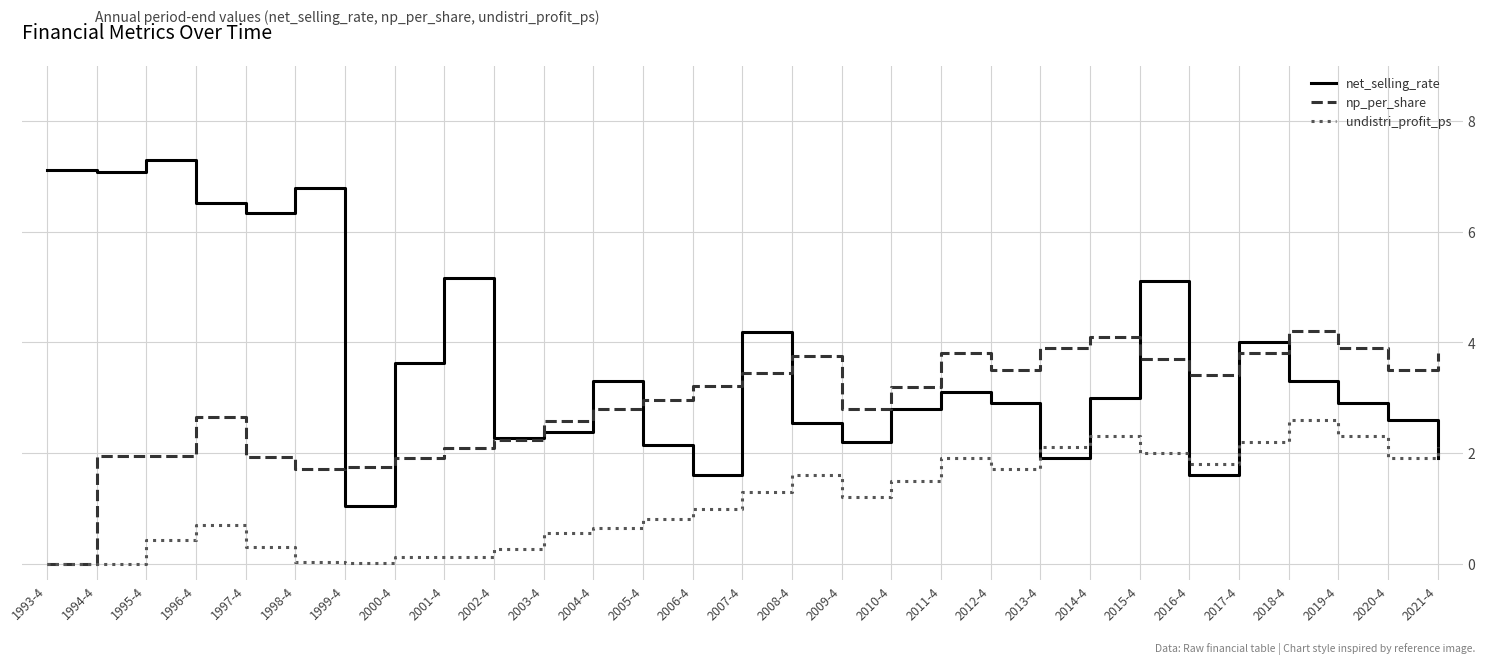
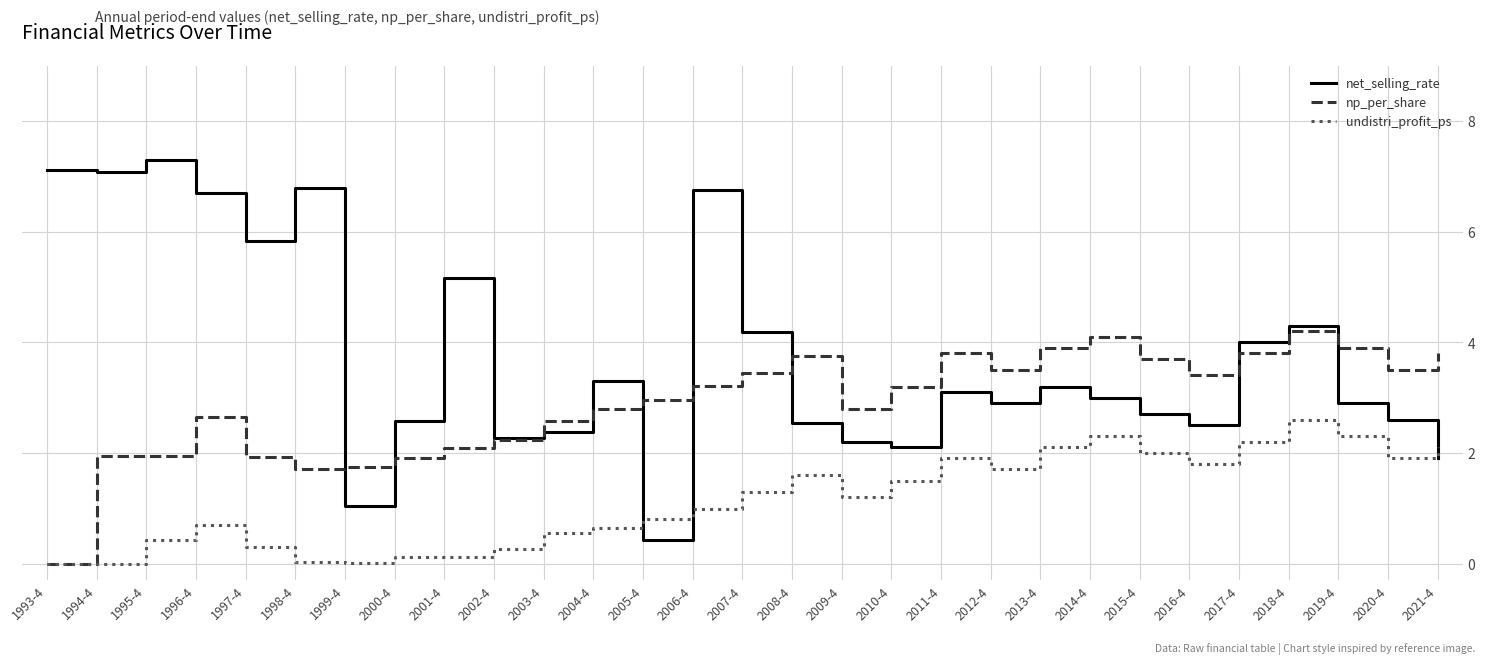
  {
    "net_selling_rate": {
      "1993-4": 7.1,
      "1994-4": 7.1,
      "1995-4": 7.3,
-     "1996-4": 6.5,
-     "1997-4": 6.3,
+     "1996-4": 6.7,
+     "1997-4": 5.8,
      "1998-4": 6.8,
      "1999-4": 1.0,
-     "2000-4": 3.6,
+     "2000-4": 2.6,
      "2001-4": 5.2,
      "2003-4": 2.4,
      "2004-4": 3.3,
-     "2005-4": 2.2,
-     "2006-4": 1.6,
+     "2005-4": 0.4,
+     "2006-4": 6.8,
      "2007-4": 4.2,
      "2008-4": 2.5,
      "2009-4": 2.2,
-     "2010-4": 2.8,
+     "2010-4": 2.1,
      "2011-4": 3.1,
      "2012-4": 2.9,
-     "2013-4": 1.9,
+     "2013-4": 3.2,
      "2014-4": 3.0,
-     "2015-4": 5.1,
-     "2016-4": 1.6,
+     "2015-4": 2.7,
+     "2016-4": 2.5,
      "2017-4": 4.0,
-     "2018-4": 3.3,
+     "2018-4": 4.3,
      "2019-4": 2.9,
      "2020-4": 2.6,
      "2021-4": 1.9
    }
  }
